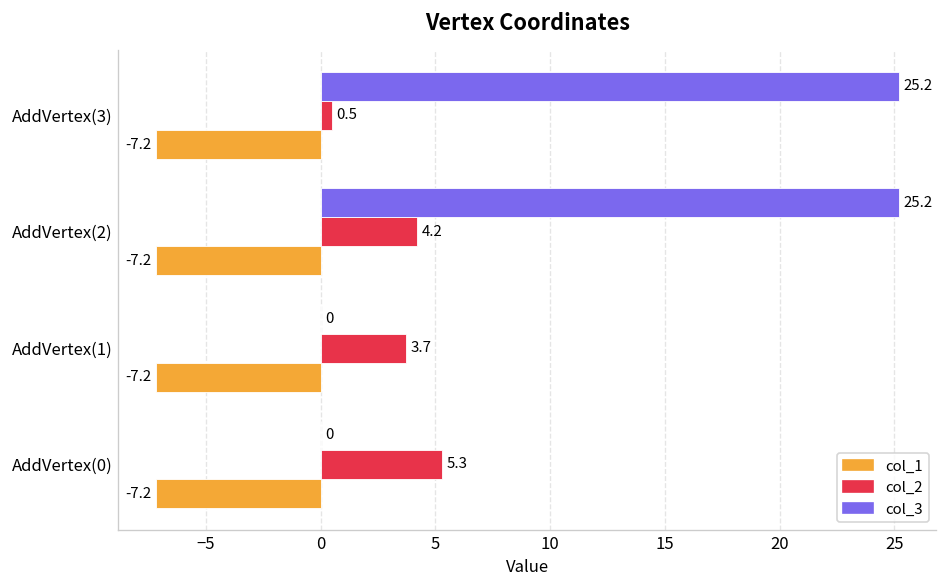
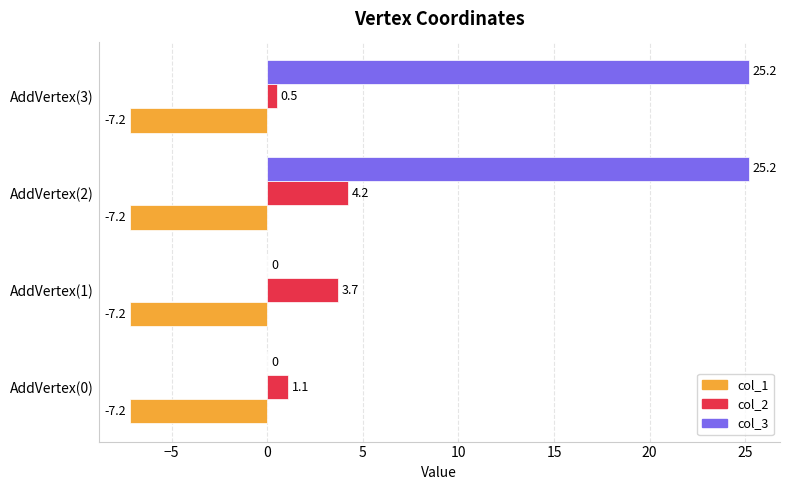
  {
    "col_1": {
      "AddVertex(3)": -7.2,
      "AddVertex(2)": -7.2,
      "AddVertex(1)": -7.2,
      "AddVertex(0)": -7.2
    },
    "col_2": {
      "AddVertex(3)": 0.5,
      "AddVertex(2)": 4.2,
      "AddVertex(1)": 3.7,
-     "AddVertex(0)": 5.3
+     "AddVertex(0)": 1.1
    },
    "col_3": {
      "AddVertex(3)": 25.2,
      "AddVertex(2)": 25.2,
      "AddVertex(1)": 0,
      "AddVertex(0)": 0
    }
  }
